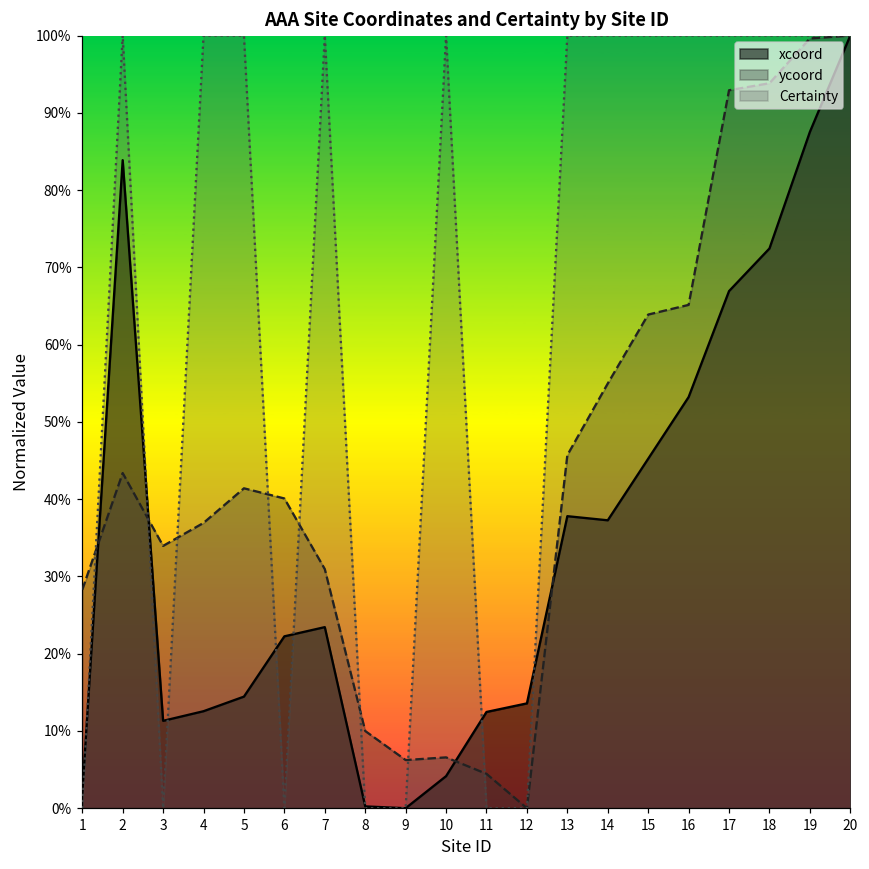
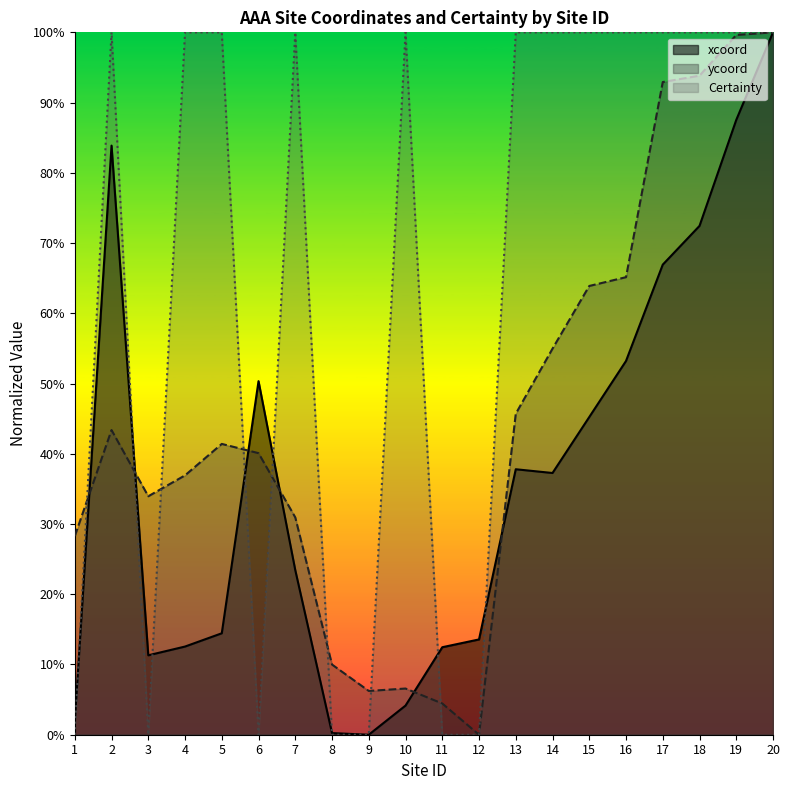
  {
    "xcoord": {
      "1": "2%",
      "2": "84%",
      "3": "11%",
      "4": "13%",
      "5": "14%",
-     "6": "22%",
+     "6": "50%",
      "7": "23%",
      "10": "4%",
      "11": "12%",
      "12": "14%",
      "13": "38%",
      "14": "37%",
      "15": "45%",
      "16": "53%",
      "17": "67%",
      "18": "72%",
      "19": "88%"
    }
  }
